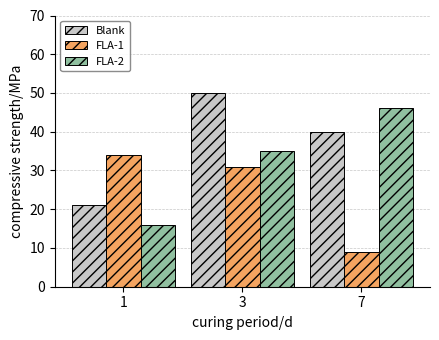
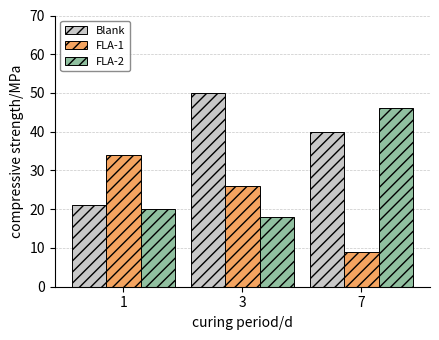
  {
    "Blank": {
      "1": 21,
      "3": 50,
      "7": 40
    },
    "FLA-1": {
      "1": 34,
-     "3": 31,
+     "3": 26,
      "7": 9
    },
    "FLA-2": {
-     "1": 16,
-     "3": 35,
+     "1": 20,
+     "3": 18,
      "7": 46
    }
  }
